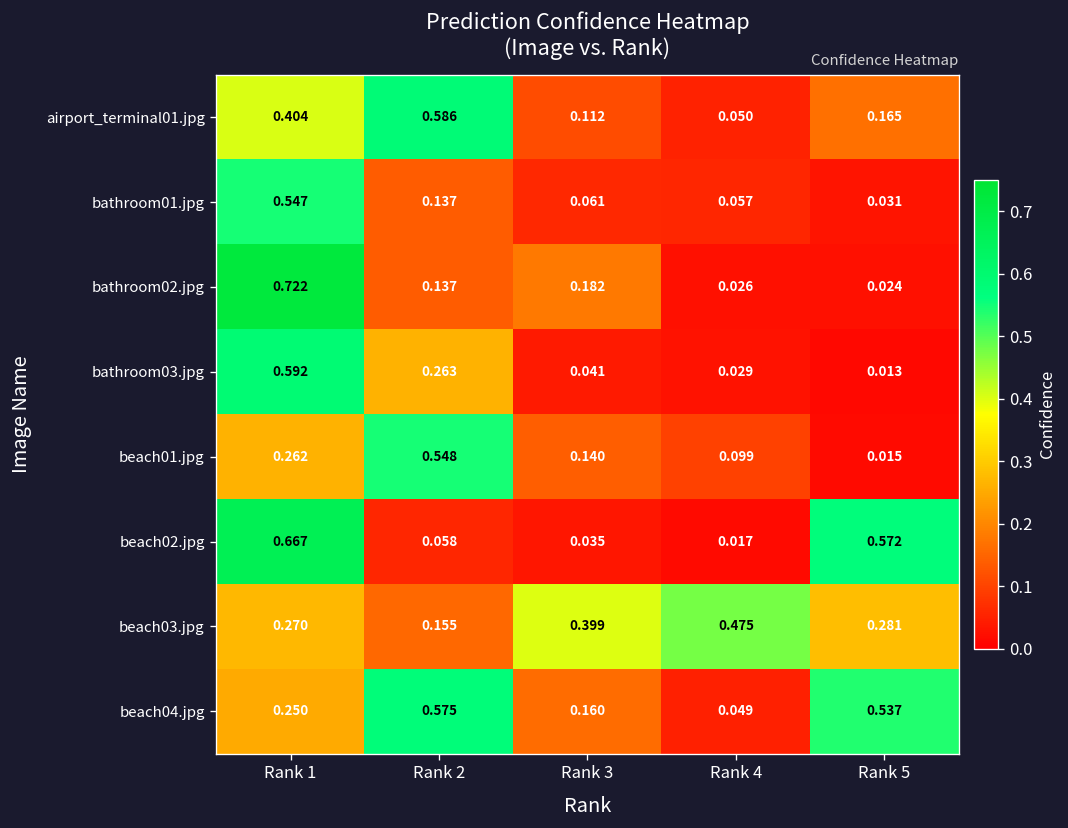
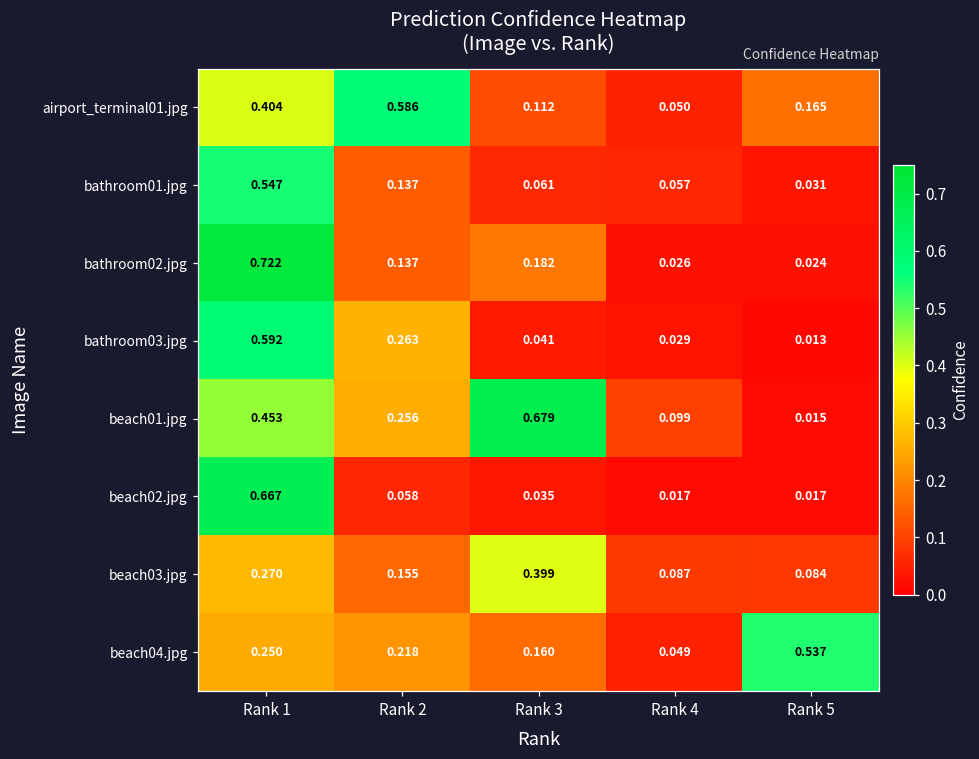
  {
    "airport_terminal01.jpg": {
      "Rank 1": 0.404,
      "Rank 2": 0.586,
      "Rank 3": 0.112,
      "Rank 4": 0.050,
      "Rank 5": 0.165
    },
    "bathroom01.jpg": {
      "Rank 1": 0.547,
      "Rank 2": 0.137,
      "Rank 3": 0.061,
      "Rank 4": 0.057,
      "Rank 5": 0.031
    },
    "bathroom02.jpg": {
      "Rank 1": 0.722,
      "Rank 2": 0.137,
      "Rank 3": 0.182,
      "Rank 4": 0.026,
      "Rank 5": 0.024
    },
    "bathroom03.jpg": {
      "Rank 1": 0.592,
      "Rank 2": 0.263,
      "Rank 3": 0.041,
      "Rank 4": 0.029,
      "Rank 5": 0.013
    },
    "beach01.jpg": {
-     "Rank 1": 0.262,
-     "Rank 2": 0.548,
-     "Rank 3": 0.140,
+     "Rank 1": 0.453,
+     "Rank 2": 0.256,
+     "Rank 3": 0.679,
      "Rank 4": 0.099,
      "Rank 5": 0.015
    },
    "beach02.jpg": {
      "Rank 1": 0.667,
      "Rank 2": 0.058,
      "Rank 3": 0.035,
      "Rank 4": 0.017,
-     "Rank 5": 0.572
+     "Rank 5": 0.017
    },
    "beach03.jpg": {
      "Rank 1": 0.270,
      "Rank 2": 0.155,
      "Rank 3": 0.399,
-     "Rank 4": 0.475,
-     "Rank 5": 0.281
+     "Rank 4": 0.087,
+     "Rank 5": 0.084
    },
    "beach04.jpg": {
      "Rank 1": 0.250,
-     "Rank 2": 0.575,
+     "Rank 2": 0.218,
      "Rank 3": 0.160,
      "Rank 4": 0.049,
      "Rank 5": 0.537
    }
  }
